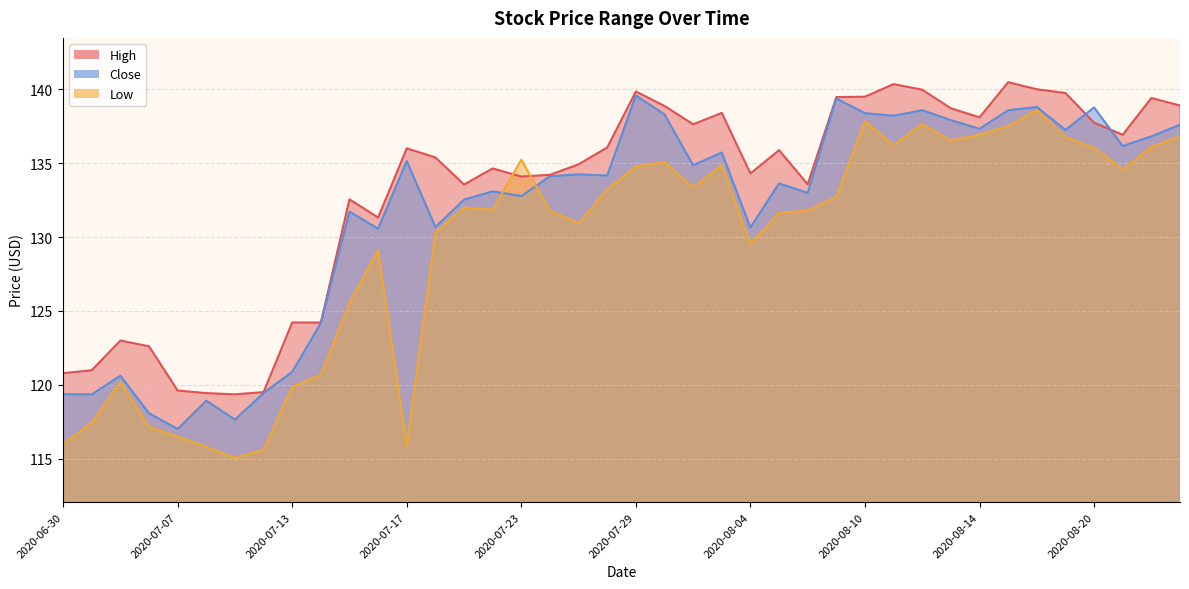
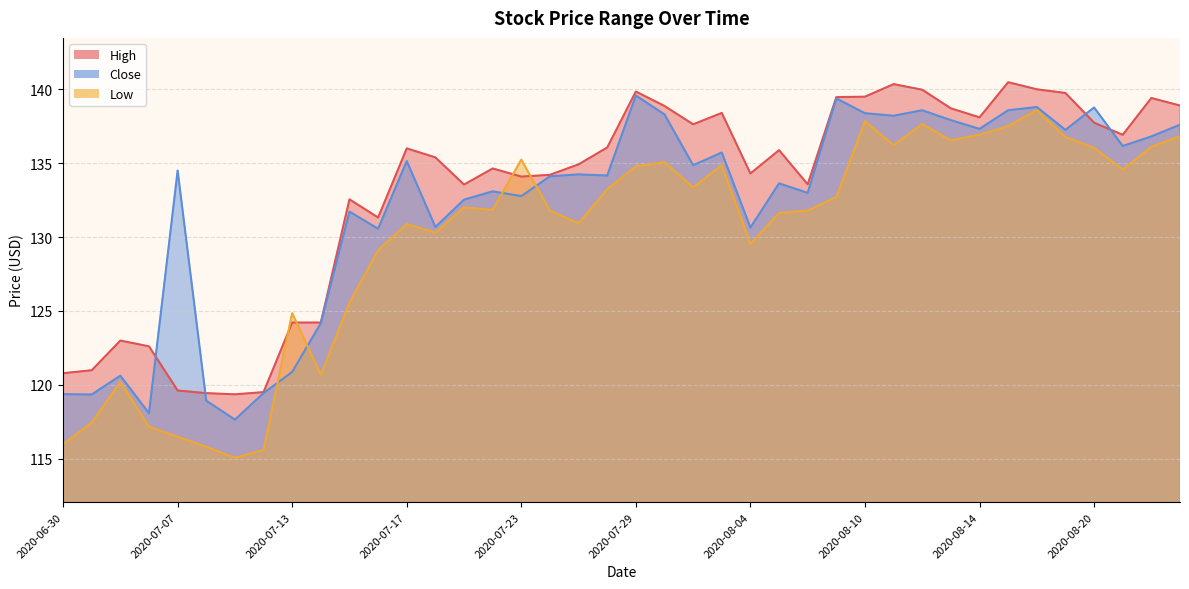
  {
    "High": {
      "2020-06-30": 120.8,
      "2020-07-07": 119.6,
      "2020-07-13": 124.2,
      "2020-07-17": 136.0,
      "2020-07-23": 134.1,
      "2020-07-29": 139.9,
      "2020-08-04": 134.3,
      "2020-08-10": 139.5,
      "2020-08-14": 138.1,
      "2020-08-20": 137.7
    },
    "Close": {
      "2020-06-30": 119.4,
-     "2020-07-07": 117.0,
+     "2020-07-07": 134.5,
      "2020-07-13": 120.9,
      "2020-07-17": 135.1,
      "2020-07-23": 132.8,
      "2020-07-29": 139.6,
      "2020-08-04": 130.6,
      "2020-08-10": 138.4,
      "2020-08-14": 137.3,
      "2020-08-20": 138.8
    },
    "Low": {
      "2020-06-30": 116.0,
      "2020-07-07": 116.5,
-     "2020-07-13": 119.9,
-     "2020-07-17": 115.8,
+     "2020-07-13": 124.8,
+     "2020-07-17": 130.9,
      "2020-07-23": 135.2,
      "2020-07-29": 134.8,
      "2020-08-04": 129.5,
      "2020-08-10": 137.8,
      "2020-08-14": 136.9,
      "2020-08-20": 136.0
    }
  }
